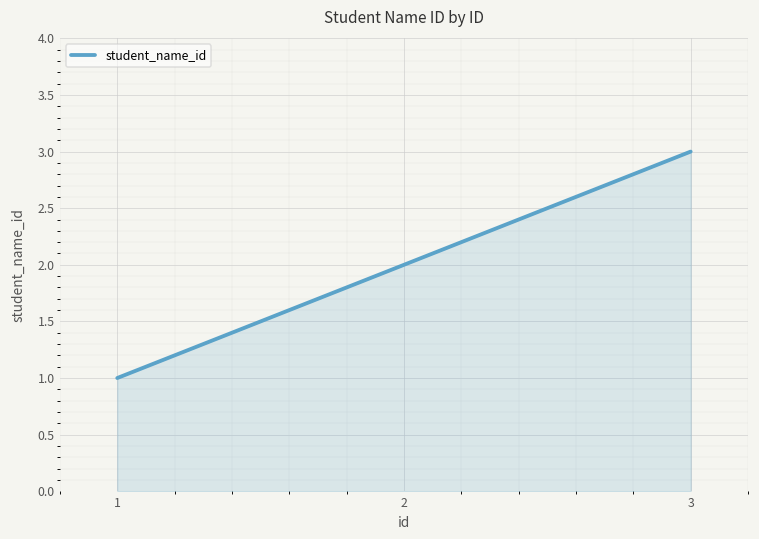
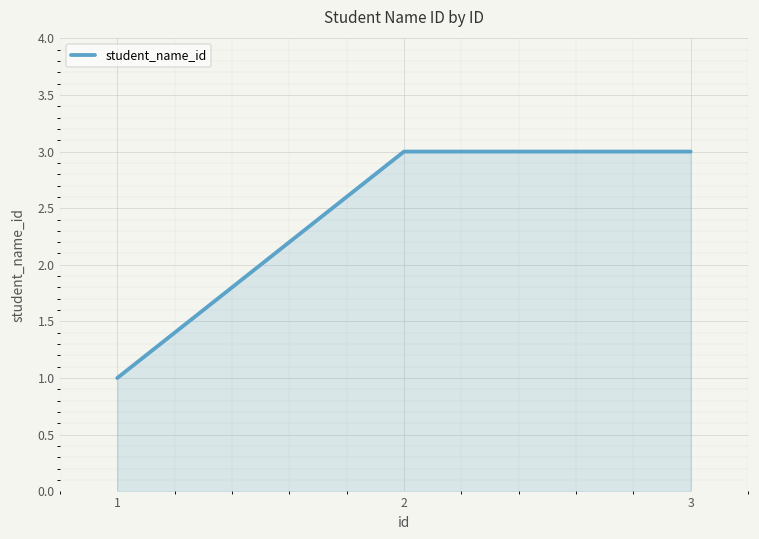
  {
    "1": 1,
-   "2": 2,
+   "2": 3,
    "3": 3
  }
